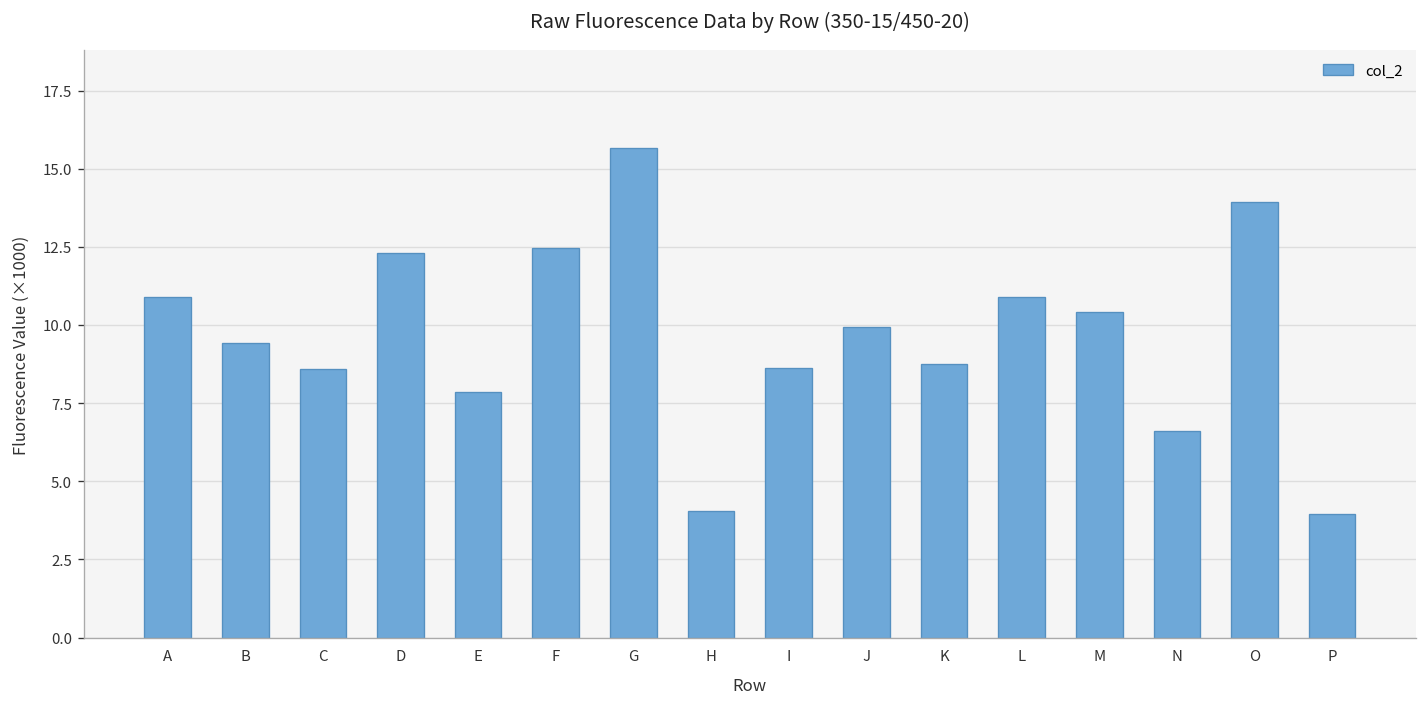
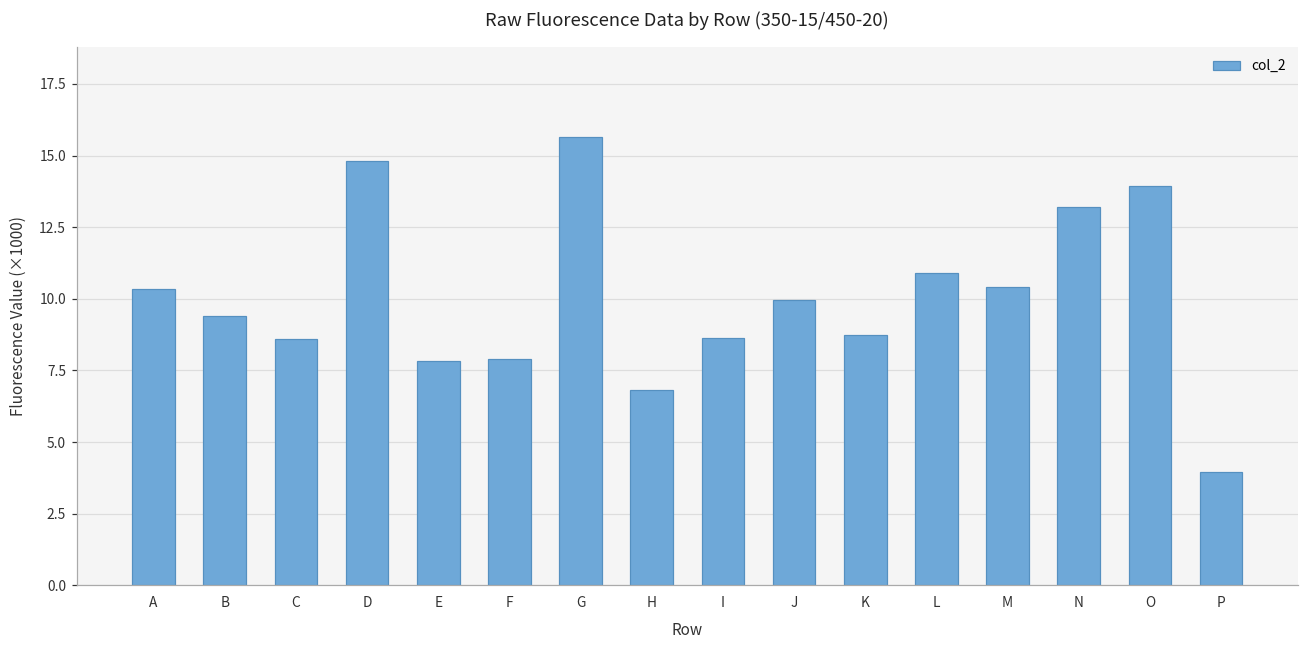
  {
-   "A": 10.9,
+   "A": 10.3,
    "B": 9.4,
    "C": 8.6,
-   "D": 12.3,
+   "D": 14.8,
    "E": 7.8,
-   "F": 12.5,
+   "F": 7.9,
    "G": 15.7,
-   "H": 4.1,
+   "H": 6.8,
    "I": 8.6,
    "J": 10.0,
    "K": 8.8,
    "L": 10.9,
    "M": 10.4,
-   "N": 6.6,
+   "N": 13.2,
    "O": 13.9,
    "P": 3.9
  }
